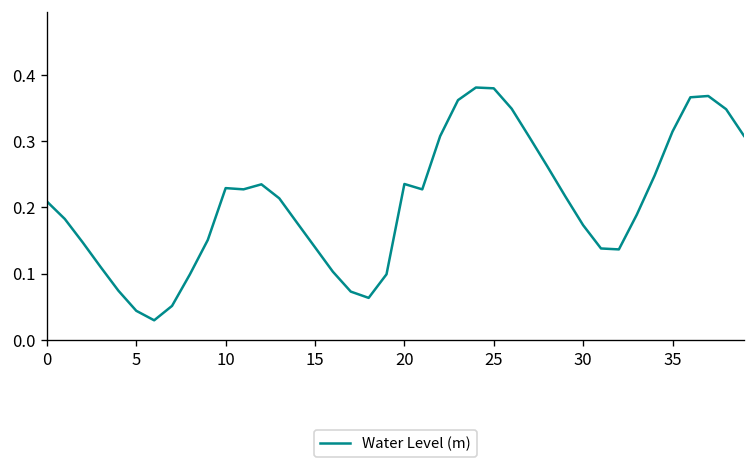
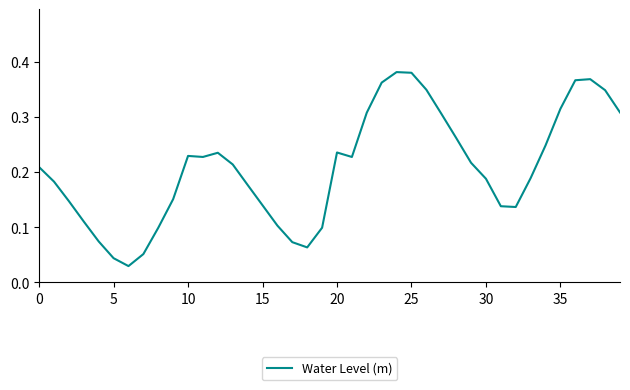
  {
    "0": 0.21,
    "5": 0.04,
    "10": 0.23,
    "15": 0.14,
    "20": 0.24,
    "25": 0.38,
-   "30": 0.17,
+   "30": 0.19,
    "35": 0.31
  }
